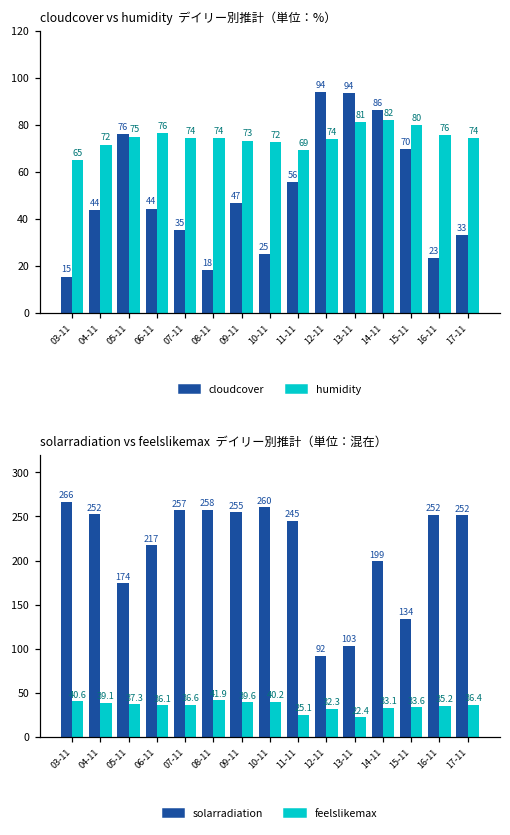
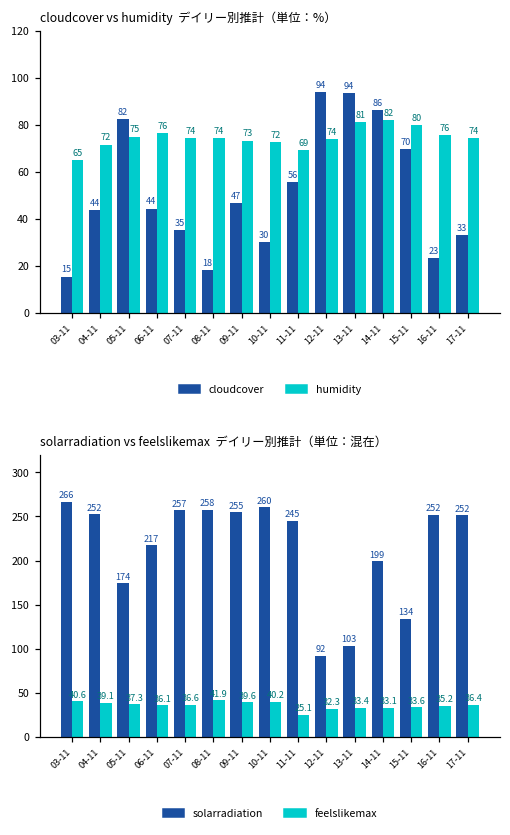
  {
    "cloudcover vs humidity デイリー別推計（単位：%）": {
      "cloudcover": {
        "03-11": 15,
        "04-11": 44,
-       "05-11": 76,
+       "05-11": 82,
        "06-11": 44,
        "07-11": 35,
        "08-11": 18,
        "09-11": 47,
-       "10-11": 25,
+       "10-11": 30,
        "11-11": 56,
        "12-11": 94,
        "13-11": 94,
        "14-11": 86,
        "15-11": 70,
        "16-11": 23,
        "17-11": 33
      },
      "humidity": {
        "03-11": 65,
        "04-11": 72,
        "05-11": 75,
        "06-11": 76,
        "07-11": 74,
        "08-11": 74,
        "09-11": 73,
        "10-11": 72,
        "11-11": 69,
        "12-11": 74,
        "13-11": 81,
        "14-11": 82,
        "15-11": 80,
        "16-11": 76,
        "17-11": 74
      }
    },
    "solarradiation vs feelslikemax デイリー別推計（単位：混在）": {
      "solarradiation": {
        "03-11": 266,
        "04-11": 252,
        "05-11": 174,
        "06-11": 217,
        "07-11": 257,
        "08-11": 258,
        "09-11": 255,
        "10-11": 260,
        "11-11": 245,
        "12-11": 92,
        "13-11": 103,
        "14-11": 199,
        "15-11": 134,
        "16-11": 252,
        "17-11": 252
      },
      "feelslikemax": {
        "03-11": 40.6,
        "04-11": 39.1,
        "05-11": 37.3,
        "06-11": 36.1,
        "07-11": 36.6,
        "08-11": 41.9,
        "09-11": 39.6,
        "10-11": 40.2,
        "11-11": 25.1,
        "12-11": 32.3,
-       "13-11": 22.4,
+       "13-11": 33.4,
        "14-11": 33.1,
        "15-11": 33.6,
        "16-11": 35.2,
        "17-11": 36.4
      }
    }
  }
